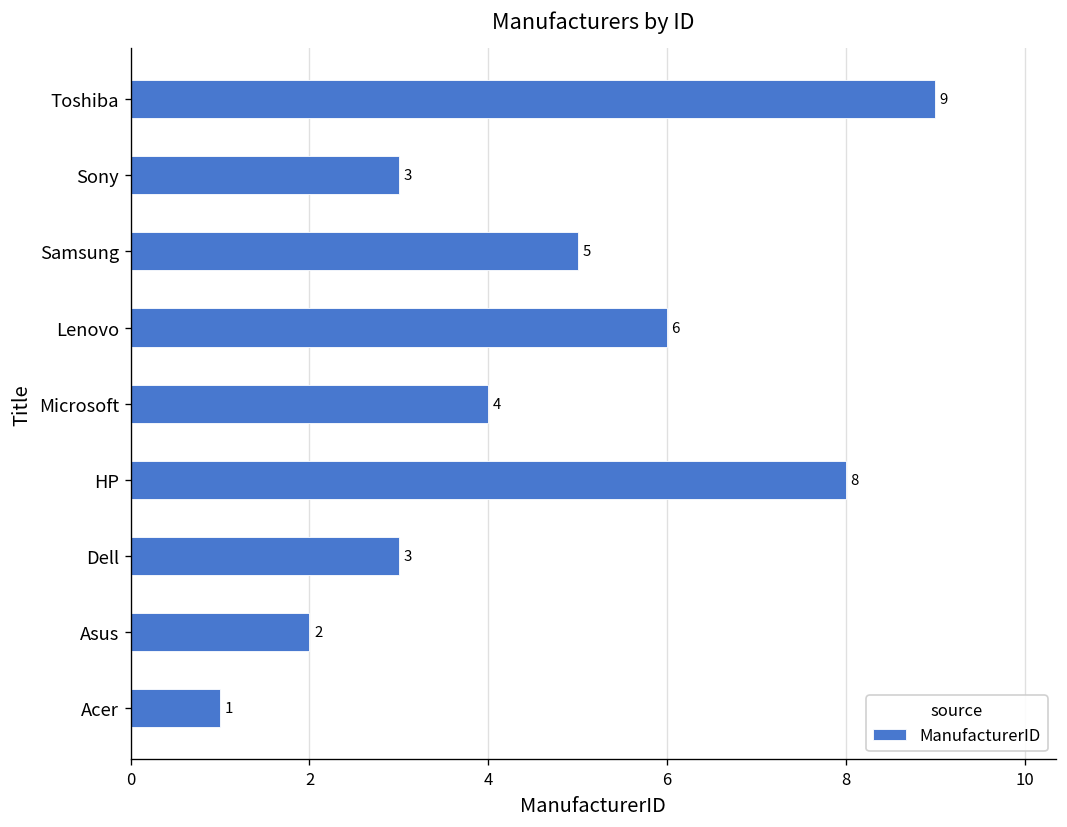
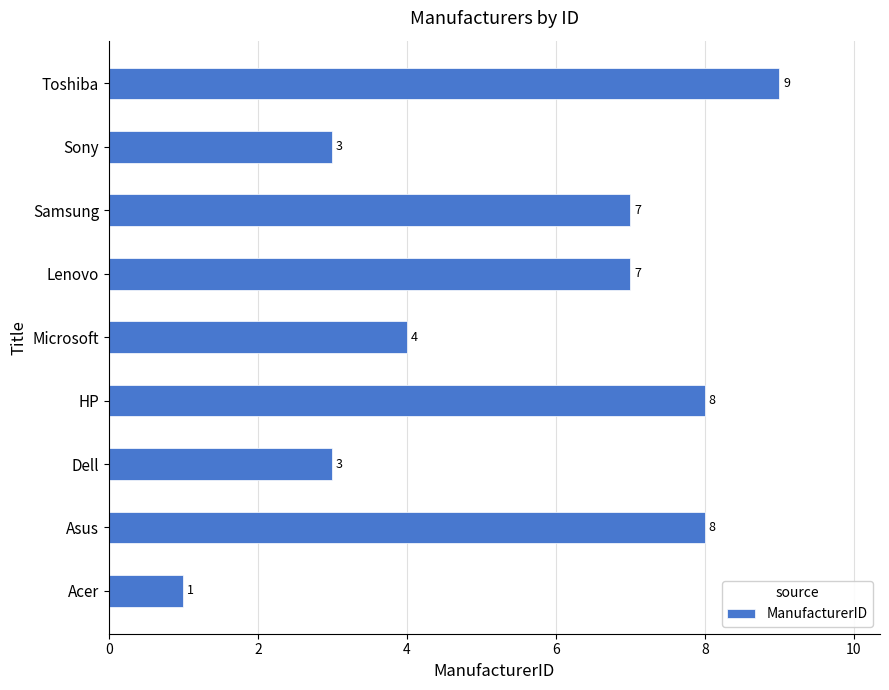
  {
    "Toshiba": 9,
    "Sony": 3,
-   "Samsung": 5,
-   "Lenovo": 6,
+   "Samsung": 7,
+   "Lenovo": 7,
    "Microsoft": 4,
    "HP": 8,
    "Dell": 3,
-   "Asus": 2,
+   "Asus": 8,
    "Acer": 1
  }
